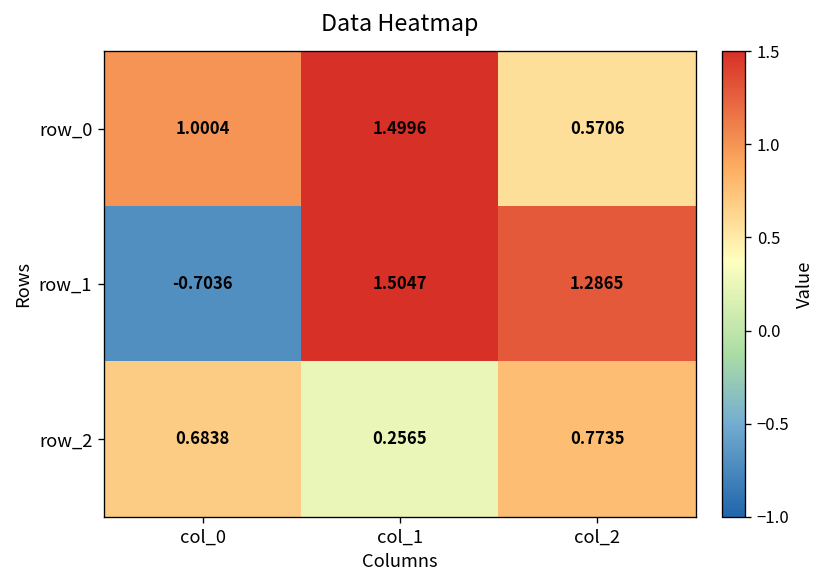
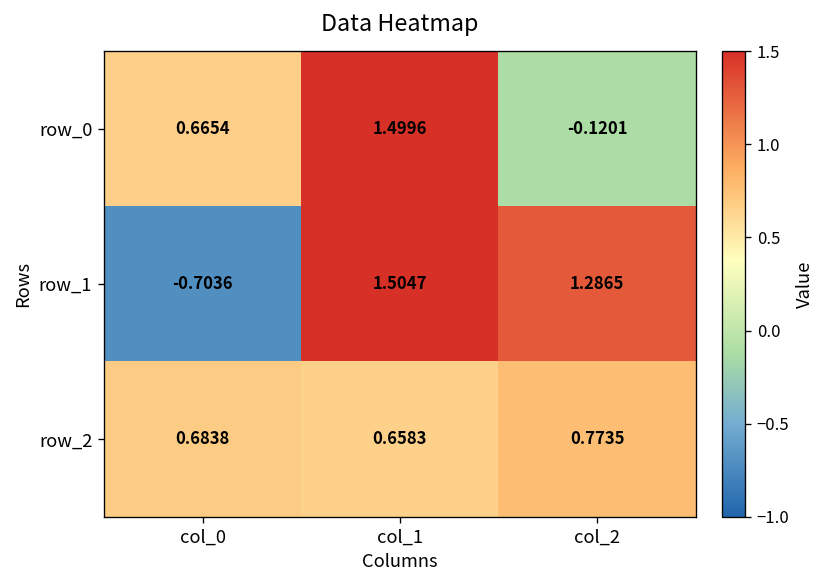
  {
    "row_0": {
-     "col_0": 1.0004,
+     "col_0": 0.6654,
      "col_1": 1.4996,
-     "col_2": 0.5706
+     "col_2": -0.1201
    },
    "row_1": {
      "col_0": -0.7036,
      "col_1": 1.5047,
      "col_2": 1.2865
    },
    "row_2": {
      "col_0": 0.6838,
-     "col_1": 0.2565,
+     "col_1": 0.6583,
      "col_2": 0.7735
    }
  }
